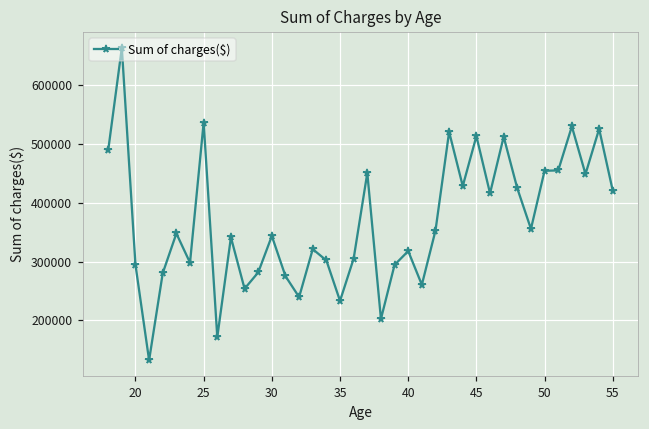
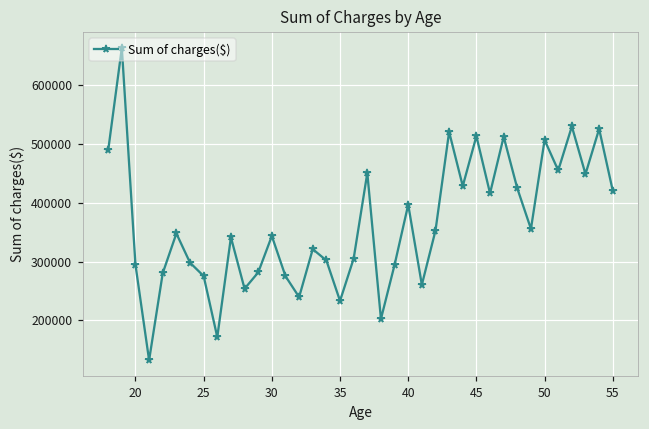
  {
    "20": 290000,
-   "25": 540000,
+   "25": 280000,
    "30": 340000,
    "35": 230000,
-   "40": 320000,
+   "40": 400000,
    "45": 510000,
-   "50": 450000,
+   "50": 510000,
    "55": 420000
  }
